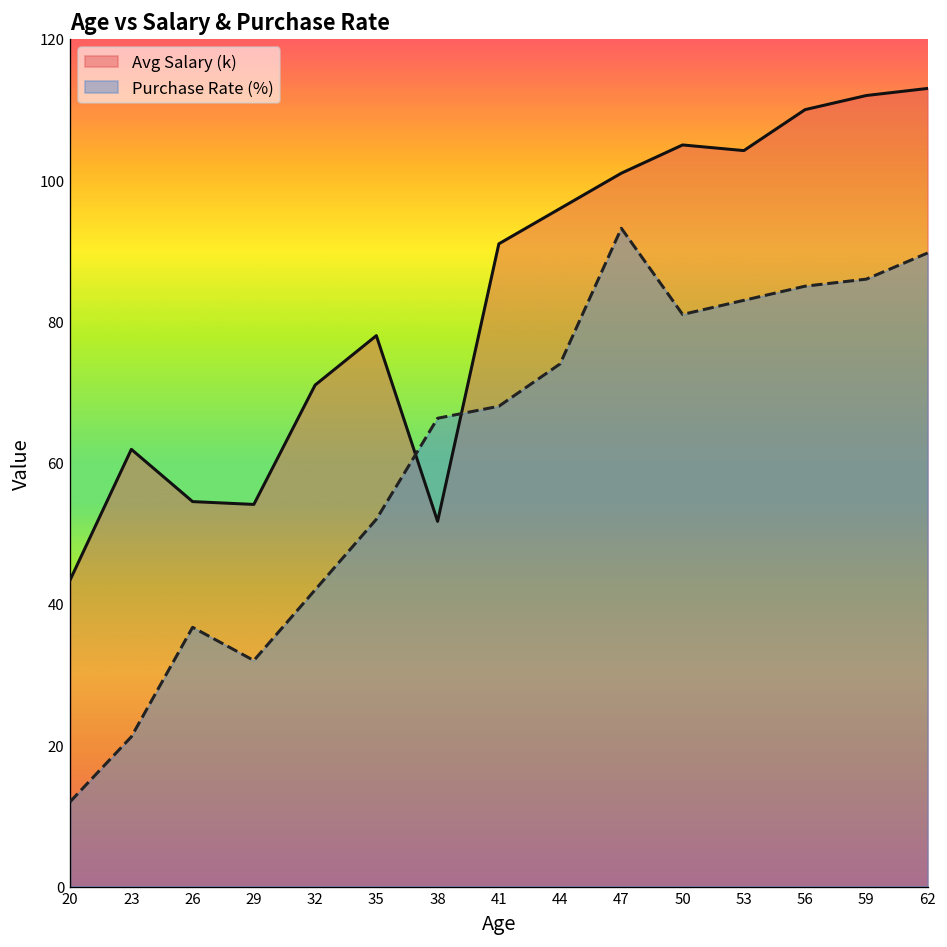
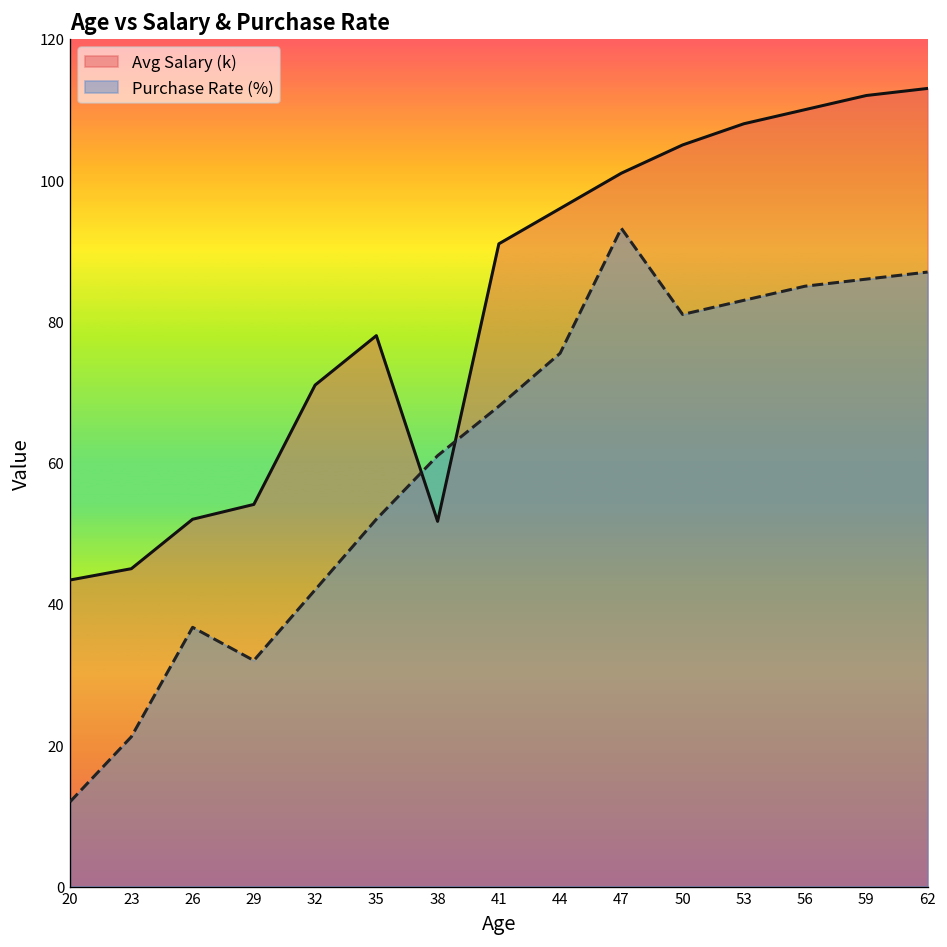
  {
    "Avg Salary (k)": {
      "20": 43,
-     "23": 62,
-     "26": 55,
+     "23": 45,
+     "26": 52,
      "29": 54,
      "32": 71,
      "35": 78,
      "38": 52,
      "41": 91,
      "44": 96,
      "47": 101,
      "50": 105,
-     "53": 104,
+     "53": 108,
      "56": 110,
      "59": 112,
      "62": 113
    },
    "Purchase Rate (%)": {
      "20": 12,
      "23": 21,
      "26": 37,
      "29": 32,
      "32": 42,
      "35": 52,
-     "38": 66,
+     "38": 61,
      "41": 68,
-     "44": 74,
+     "44": 76,
      "47": 93,
      "50": 81,
      "53": 83,
      "56": 85,
      "59": 86,
-     "62": 90
+     "62": 87
    }
  }
